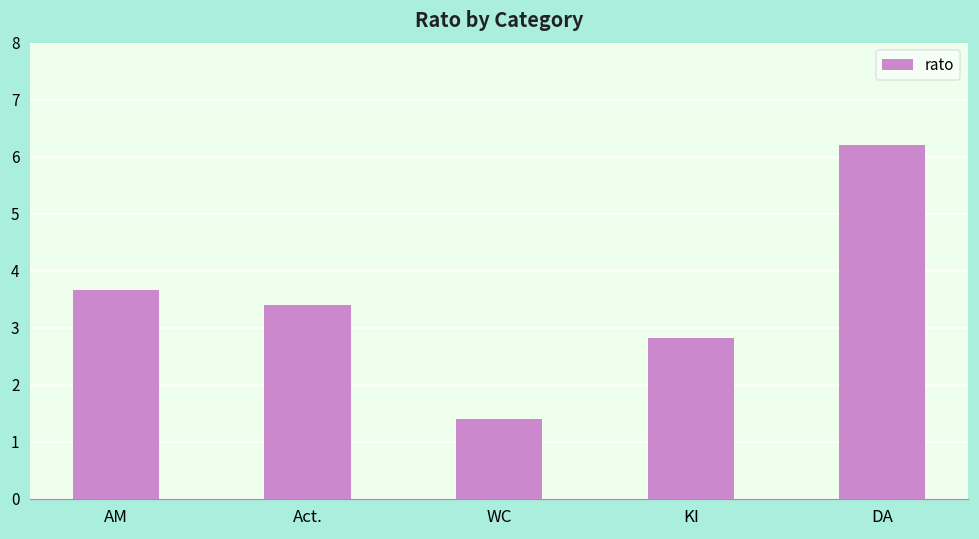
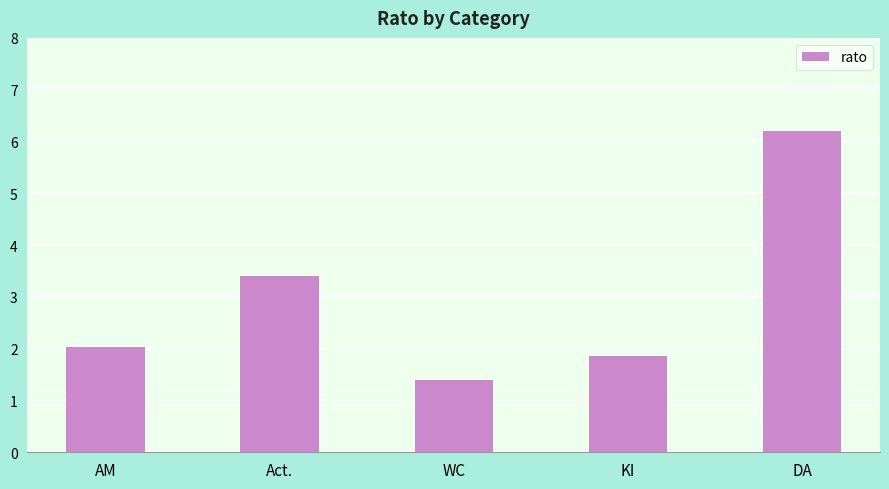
  {
-   "AM": 3.7,
+   "AM": 2.0,
    "Act.": 3.4,
    "WC": 1.4,
-   "KI": 2.8,
+   "KI": 1.9,
    "DA": 6.2
  }
